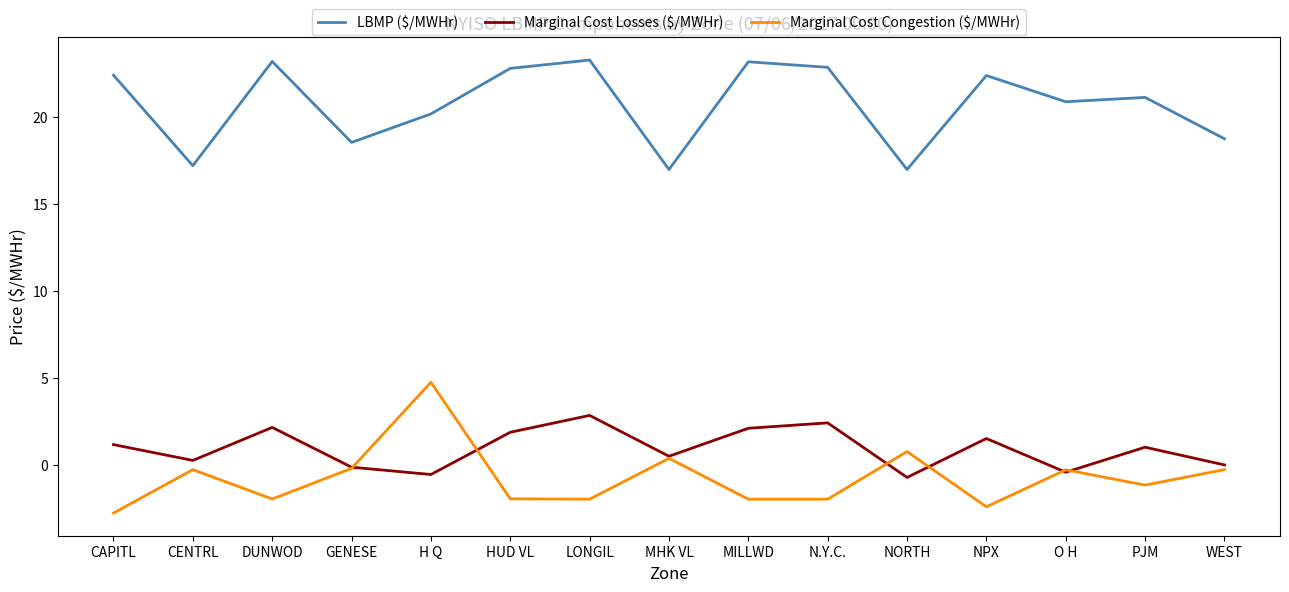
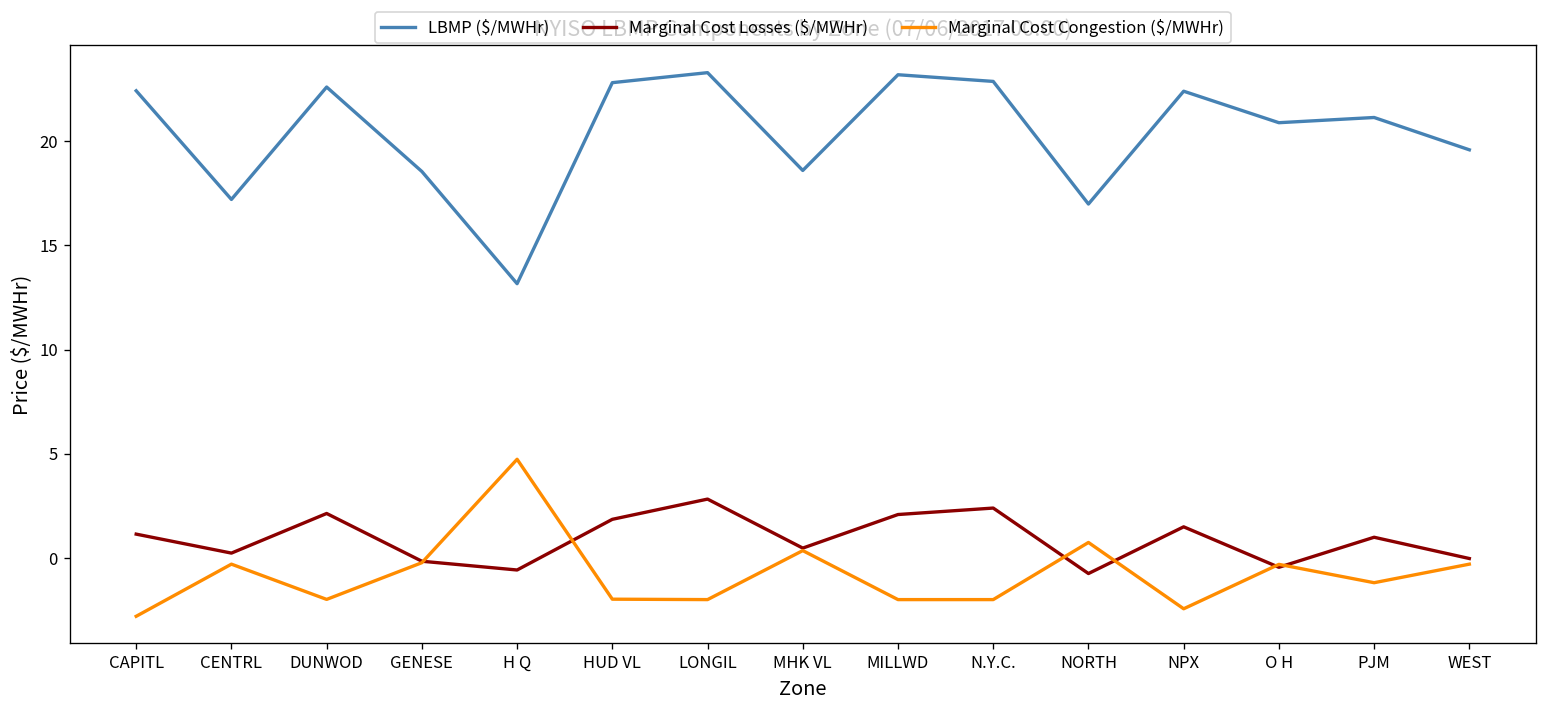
  {
    "LBMP ($/MWHr)": {
      "CAPITL": 22.4,
      "CENTRL": 17.2,
-     "DUNWOD": 23.2,
+     "DUNWOD": 22.6,
      "GENESE": 18.5,
-     "H Q": 20.2,
+     "H Q": 13.2,
      "HUD VL": 22.8,
      "LONGIL": 23.3,
-     "MHK VL": 17.0,
+     "MHK VL": 18.6,
      "MILLWD": 23.2,
      "N.Y.C.": 22.9,
      "NORTH": 17.0,
      "NPX": 22.4,
      "O H": 20.9,
      "PJM": 21.1,
-     "WEST": 18.8
+     "WEST": 19.6
    },
    "Marginal Cost Losses ($/MWHr)": {
      "CAPITL": 1.2,
      "CENTRL": 0.2,
      "DUNWOD": 2.1,
      "H Q": -0.6,
      "HUD VL": 1.9,
      "LONGIL": 2.8,
      "MILLWD": 2.1,
      "N.Y.C.": 2.4,
      "NORTH": -0.7,
      "NPX": 1.5,
      "PJM": 1.0,
      "WEST": 0.0
    },
    "Marginal Cost Congestion ($/MWHr)": {
      "CAPITL": -2.8,
      "CENTRL": -0.3,
      "DUNWOD": -2.0,
      "H Q": 4.7,
      "HUD VL": -2.0,
      "LONGIL": -2.0,
      "MILLWD": -2.0,
      "N.Y.C.": -2.0,
      "NORTH": 0.8,
      "NPX": -2.4,
      "PJM": -1.2,
      "WEST": -0.3
    }
  }
